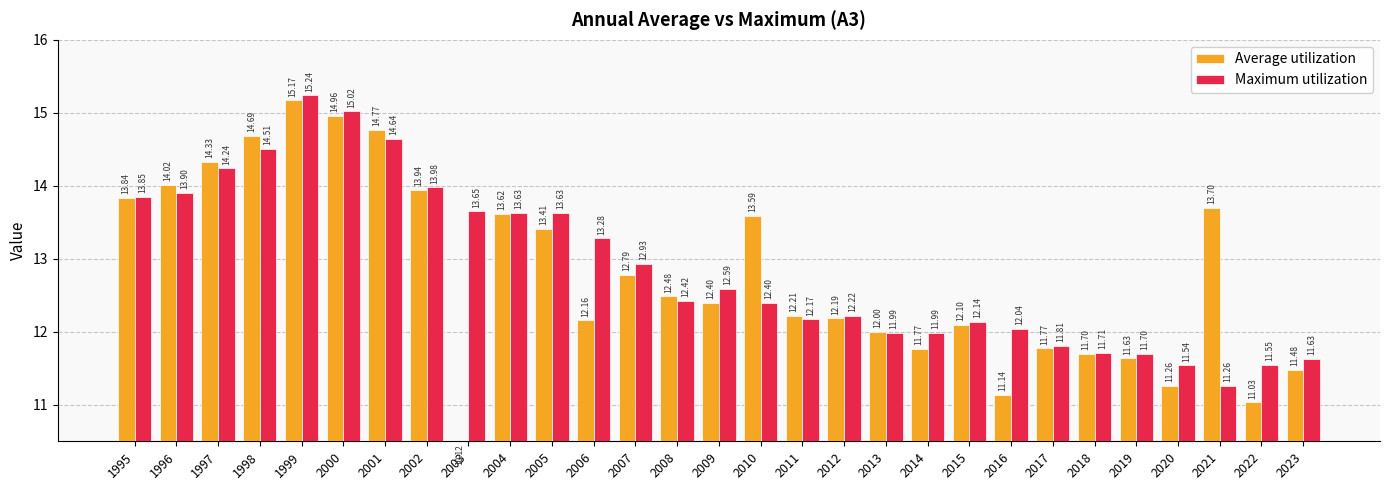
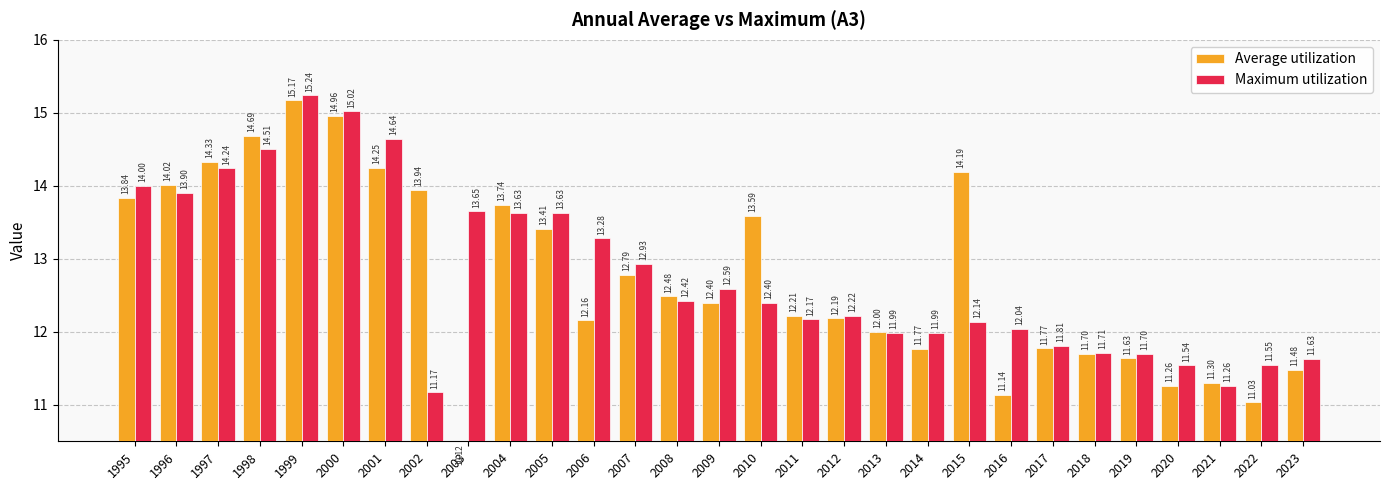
  {
    "Average utilization": {
      "1995": 13.84,
      "1996": 14.02,
      "1997": 14.33,
      "1998": 14.69,
      "1999": 15.17,
      "2000": 14.96,
-     "2001": 14.77,
+     "2001": 14.25,
      "2002": 13.94,
-     "2004": 13.62,
+     "2004": 13.74,
      "2005": 13.41,
      "2006": 12.16,
      "2007": 12.79,
      "2008": 12.48,
      "2009": 12.40,
      "2010": 13.59,
      "2011": 12.21,
      "2012": 12.19,
      "2013": 12.00,
      "2014": 11.77,
-     "2015": 12.10,
+     "2015": 14.19,
      "2016": 11.14,
      "2017": 11.77,
      "2018": 11.70,
      "2019": 11.63,
      "2020": 11.26,
-     "2021": 13.70,
+     "2021": 11.30,
      "2022": 11.03,
      "2023": 11.48
    },
    "Maximum utilization": {
-     "1995": 13.85,
+     "1995": 14.00,
      "1996": 13.90,
      "1997": 14.24,
      "1998": 14.51,
      "1999": 15.24,
      "2000": 15.02,
      "2001": 14.64,
-     "2002": 13.98,
+     "2002": 11.17,
      "2003": 13.65,
      "2004": 13.63,
      "2005": 13.63,
      "2006": 13.28,
      "2007": 12.93,
      "2008": 12.42,
      "2009": 12.59,
      "2010": 12.40,
      "2011": 12.17,
      "2012": 12.22,
      "2013": 11.99,
      "2014": 11.99,
      "2015": 12.14,
      "2016": 12.04,
      "2017": 11.81,
      "2018": 11.71,
      "2019": 11.70,
      "2020": 11.54,
      "2021": 11.26,
      "2022": 11.55,
      "2023": 11.63
    }
  }
